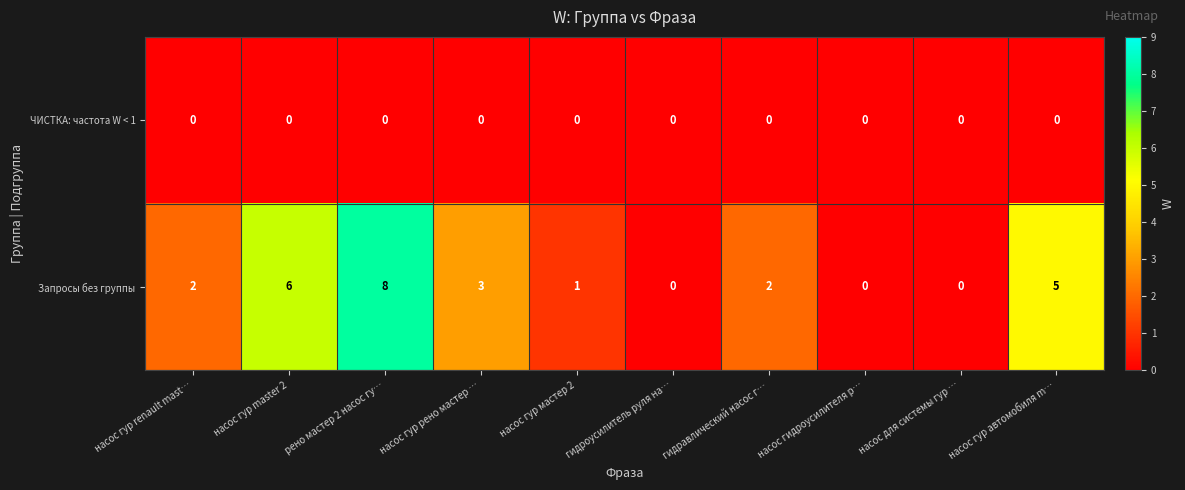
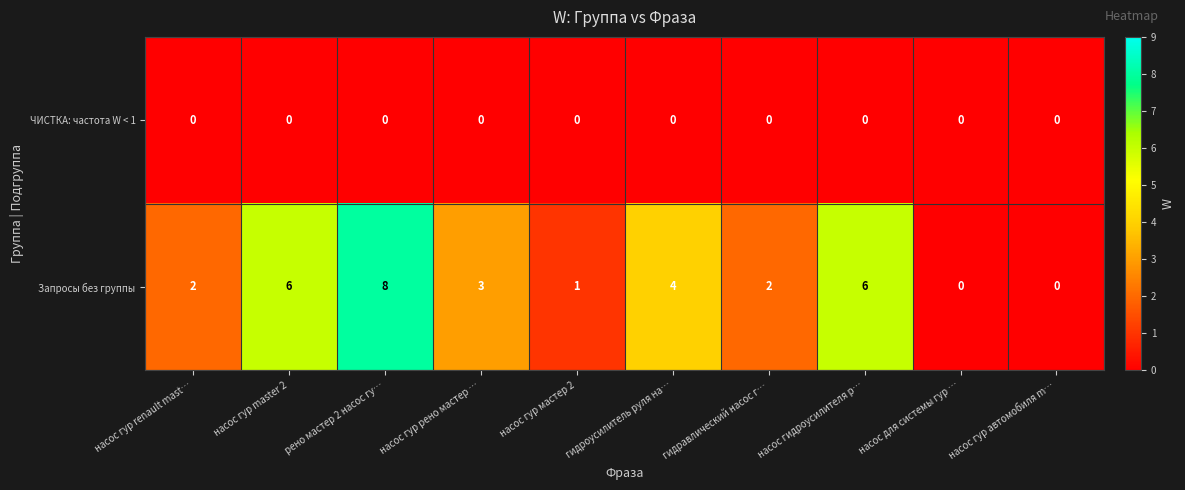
  {
    "ЧИСТКА: частота W < 1": {
      "насос гур renault mast…": 0,
      "насос гур master 2": 0,
      "рено мастер 2 насос гу…": 0,
      "насос гур рено мастер …": 0,
      "насос гур мастер 2": 0,
      "гидроусилитель руля на…": 0,
      "гидравлический насос г…": 0,
      "насос гидроусилителя р…": 0,
      "насос для системы гур …": 0,
      "насос гур автомобиля m…": 0
    },
    "Запросы без группы": {
      "насос гур renault mast…": 2,
      "насос гур master 2": 6,
      "рено мастер 2 насос гу…": 8,
      "насос гур рено мастер …": 3,
      "насос гур мастер 2": 1,
-     "гидроусилитель руля на…": 0,
+     "гидроусилитель руля на…": 4,
      "гидравлический насос г…": 2,
-     "насос гидроусилителя р…": 0,
+     "насос гидроусилителя р…": 6,
      "насос для системы гур …": 0,
-     "насос гур автомобиля m…": 5
+     "насос гур автомобиля m…": 0
    }
  }
